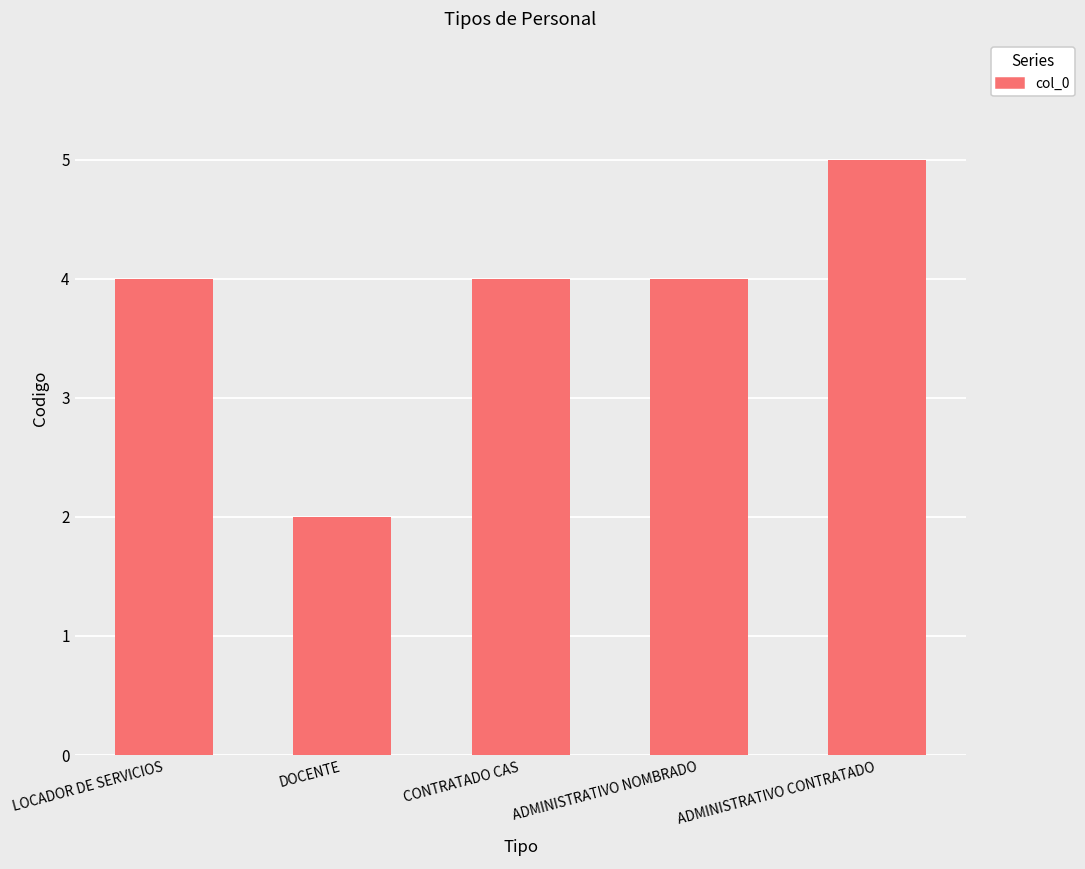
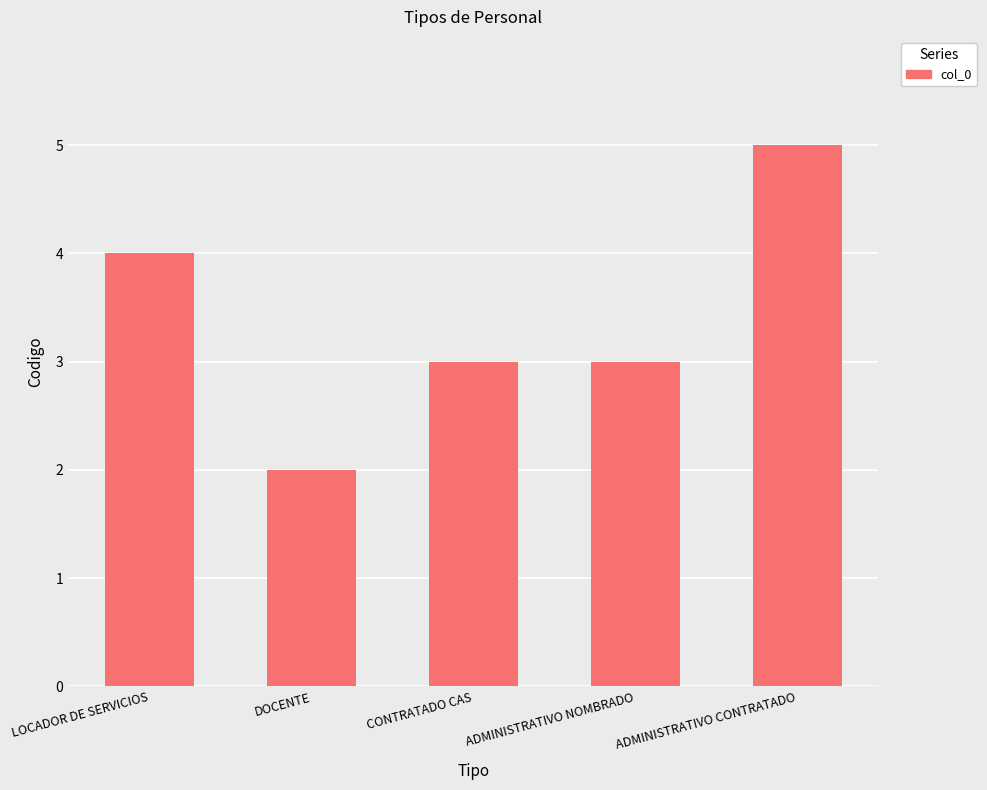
  {
    "LOCADOR DE SERVICIOS": 4,
    "DOCENTE": 2,
-   "CONTRATADO CAS": 4,
-   "ADMINISTRATIVO NOMBRADO": 4,
+   "CONTRATADO CAS": 3,
+   "ADMINISTRATIVO NOMBRADO": 3,
    "ADMINISTRATIVO CONTRATADO": 5
  }
